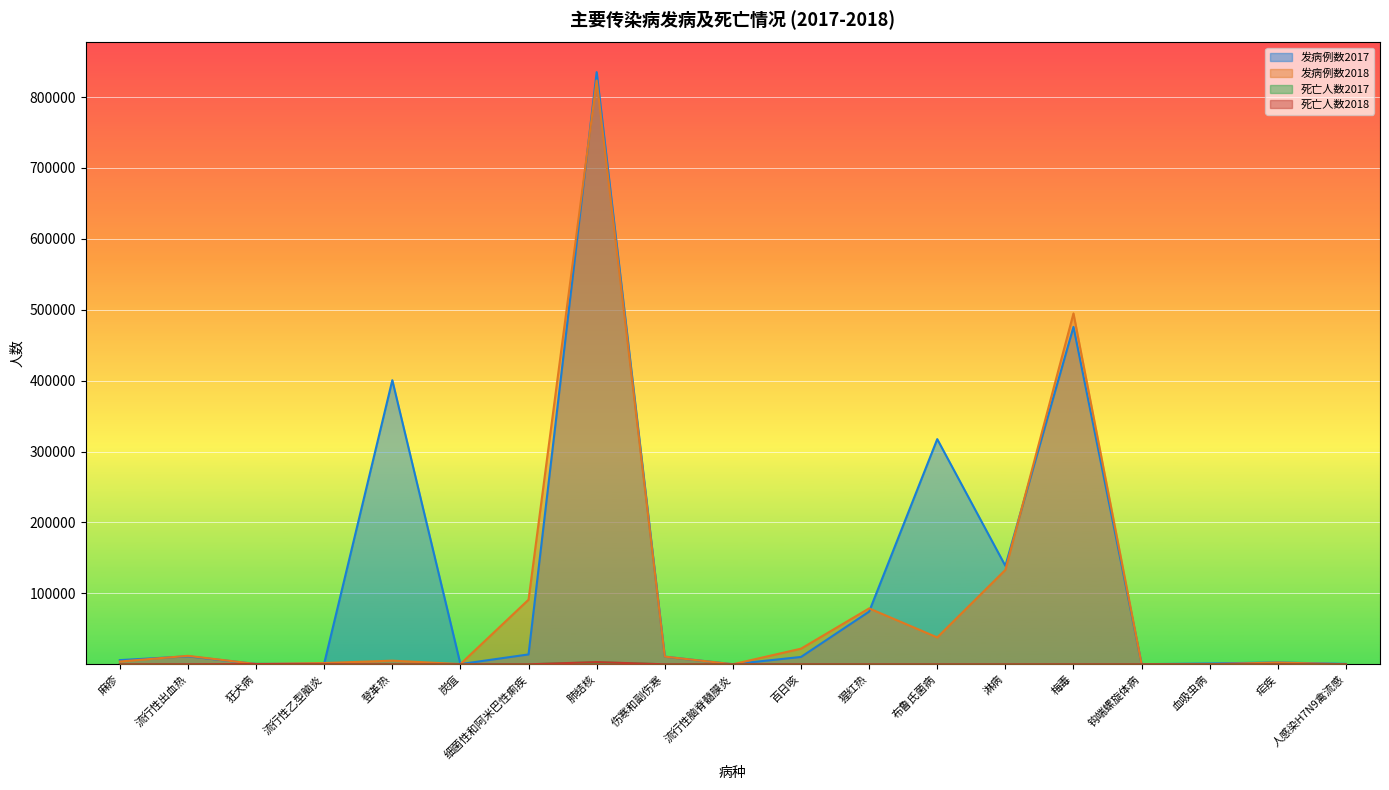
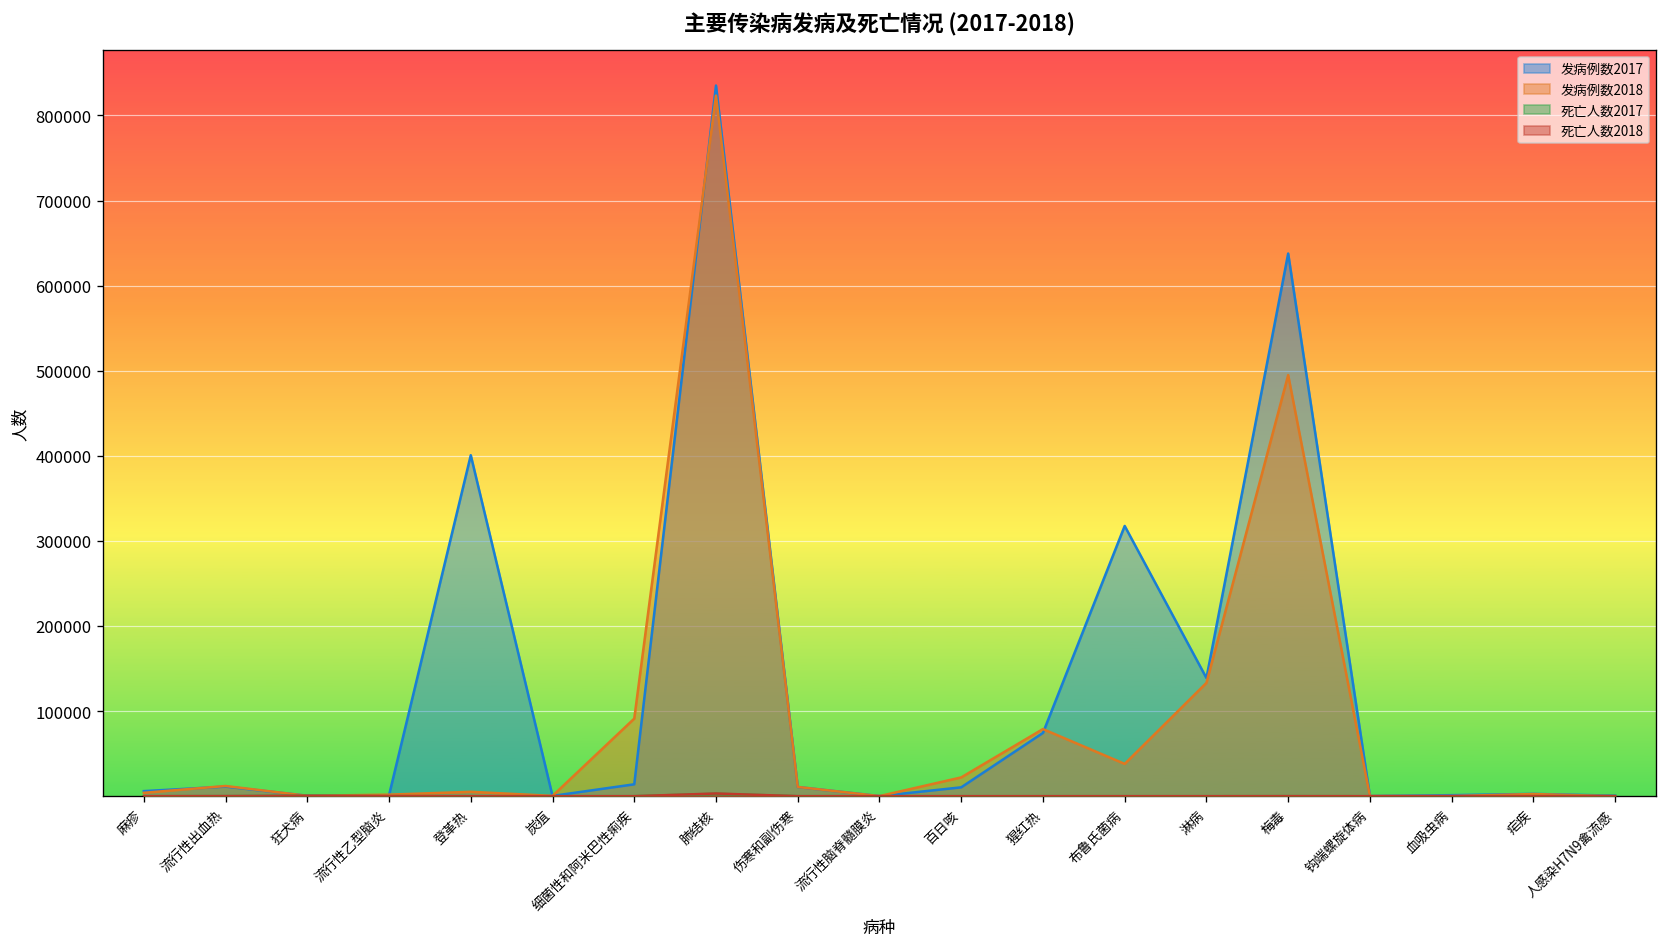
  {
    "发病例数2017": {
      "登革热": 400000,
      "细菌性和阿米巴性痢疾": 10000,
      "肺结核": 840000,
      "百日咳": 10000,
      "猩红热": 70000,
      "布鲁氏菌病": 320000,
      "淋病": 140000,
-     "梅毒": 480000
+     "梅毒": 640000
    }
  }
